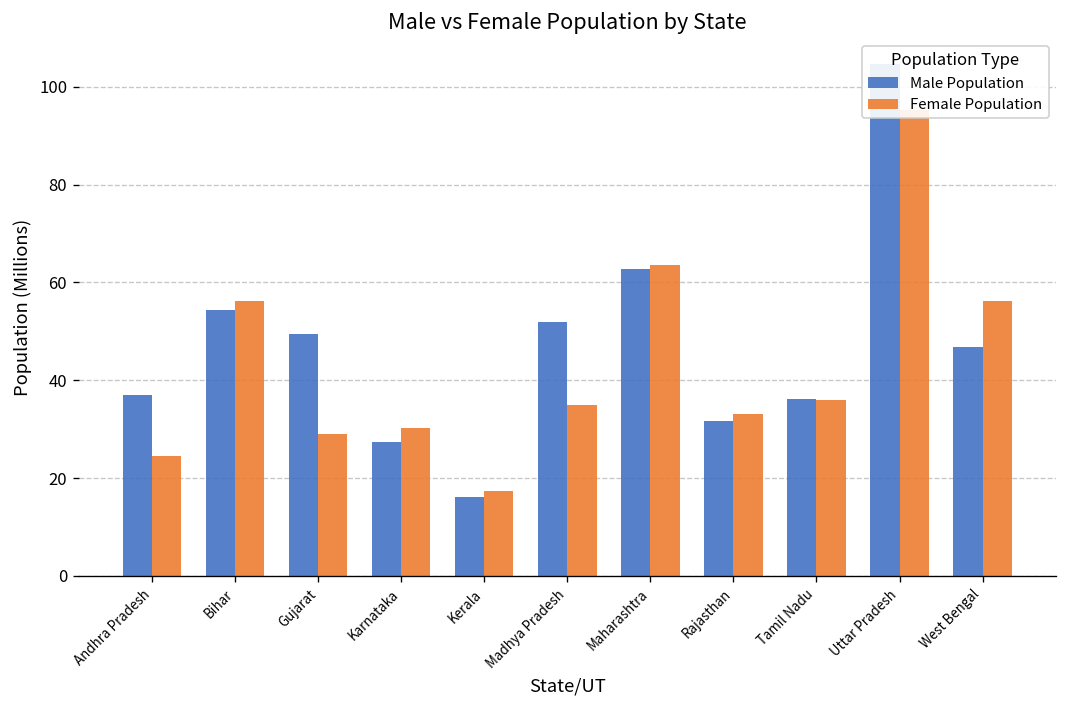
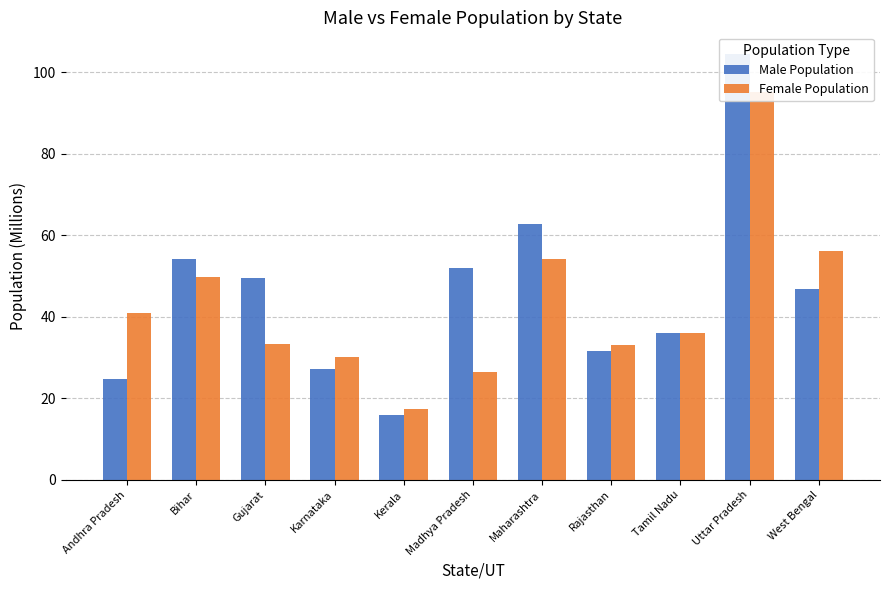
  {
    "Male Population": {
-     "Andhra Pradesh": 37,
+     "Andhra Pradesh": 25,
      "Bihar": 54,
      "Gujarat": 49,
      "Karnataka": 27,
      "Kerala": 16,
      "Madhya Pradesh": 52,
      "Maharashtra": 63,
      "Rajasthan": 32,
      "Tamil Nadu": 36,
      "West Bengal": 47
    },
    "Female Population": {
-     "Andhra Pradesh": 25,
-     "Bihar": 56,
-     "Gujarat": 29,
+     "Andhra Pradesh": 41,
+     "Bihar": 50,
+     "Gujarat": 33,
      "Karnataka": 30,
      "Kerala": 17,
-     "Madhya Pradesh": 35,
-     "Maharashtra": 64,
+     "Madhya Pradesh": 26,
+     "Maharashtra": 54,
      "Rajasthan": 33,
      "Tamil Nadu": 36,
      "West Bengal": 56
    }
  }
